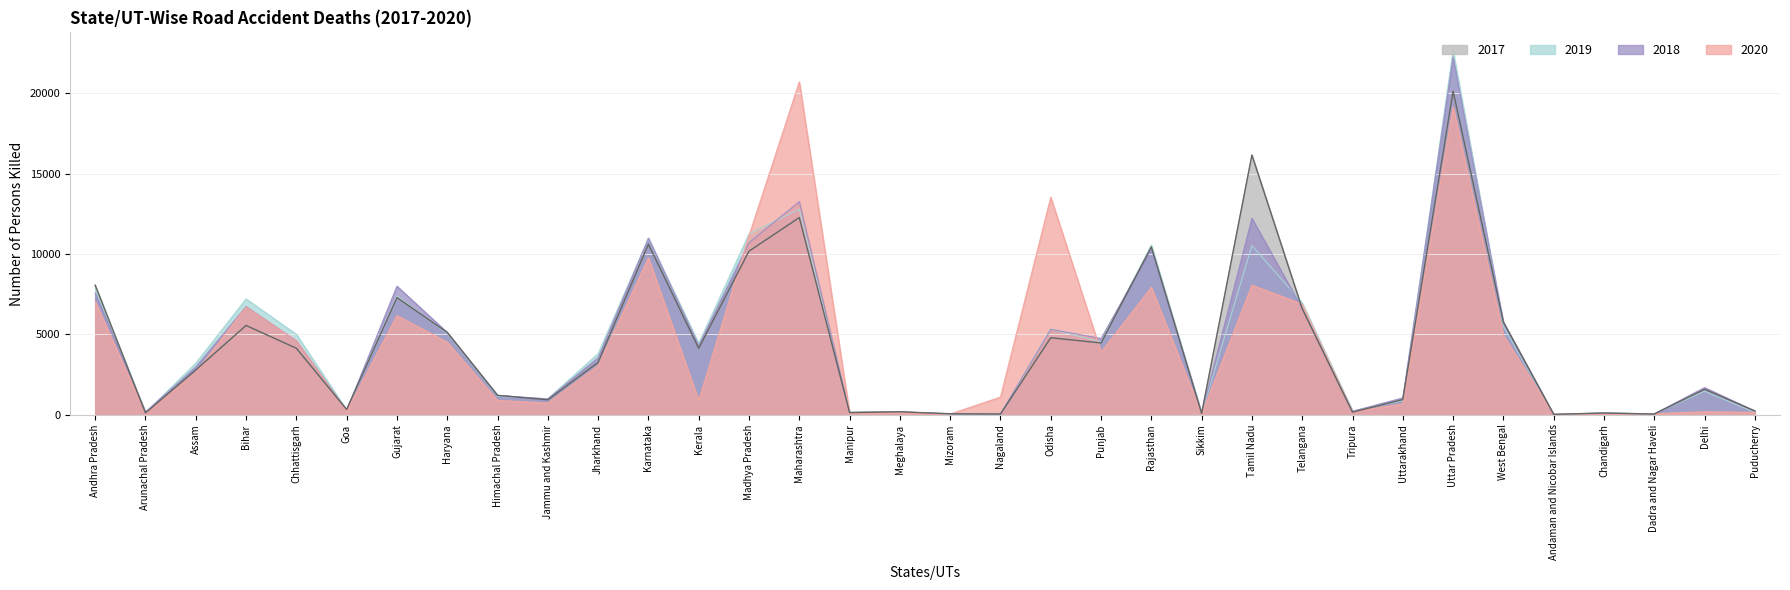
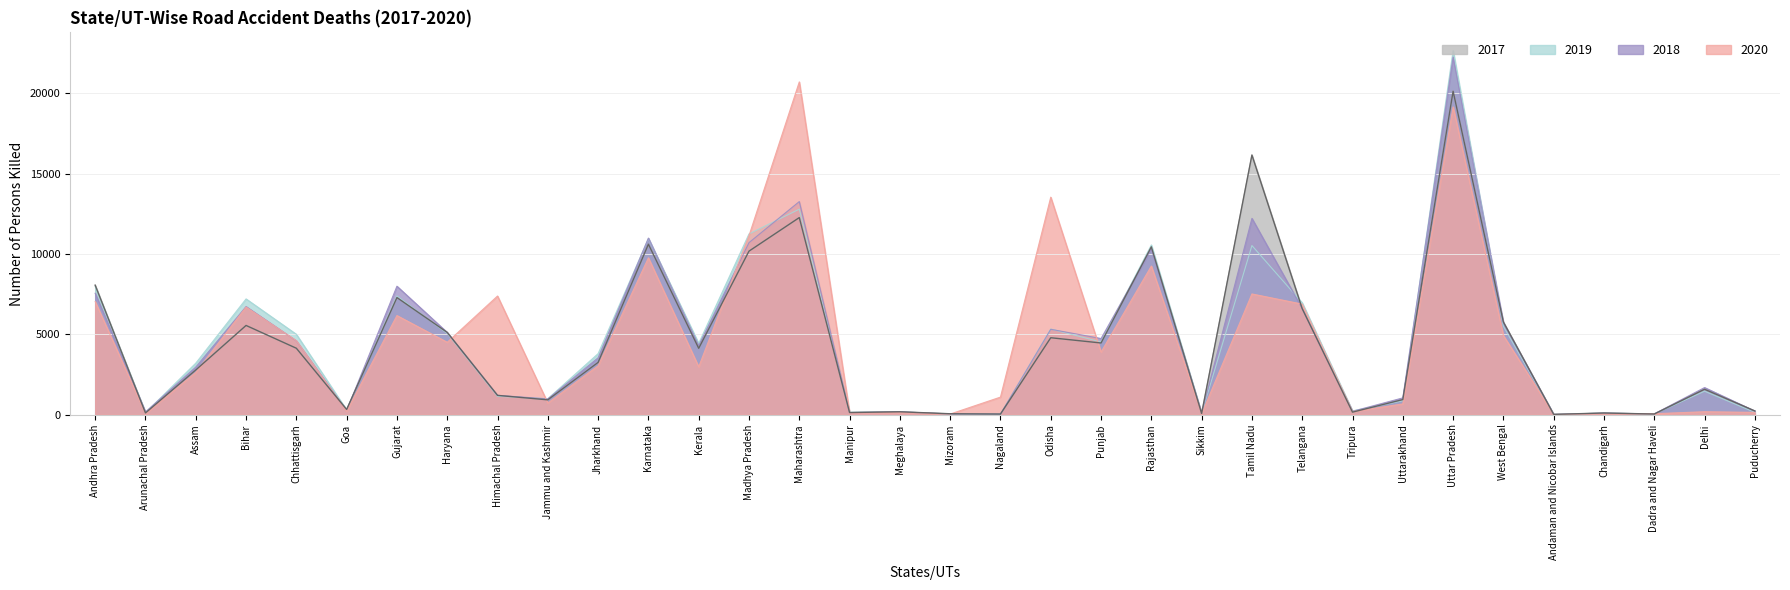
  {
    "2020": {
      "Andhra Pradesh": 7000,
      "Gujarat": 6200,
      "Haryana": 4500,
-     "Himachal Pradesh": 900,
+     "Himachal Pradesh": 7400,
      "Jammu and Kashmir": 700,
      "Jharkhand": 3000,
      "Karnataka": 9800,
-     "Kerala": 900,
+     "Kerala": 3000,
      "Maharashtra": 20700,
      "Nagaland": 1100,
      "Odisha": 13500,
      "Punjab": 3900,
-     "Rajasthan": 7900,
-     "Tamil Nadu": 8100,
+     "Rajasthan": 9300,
+     "Tamil Nadu": 7500,
      "Uttarakhand": 700,
      "Uttar Pradesh": 19100,
      "West Bengal": 4900,
      "Delhi": 200
    }
  }
